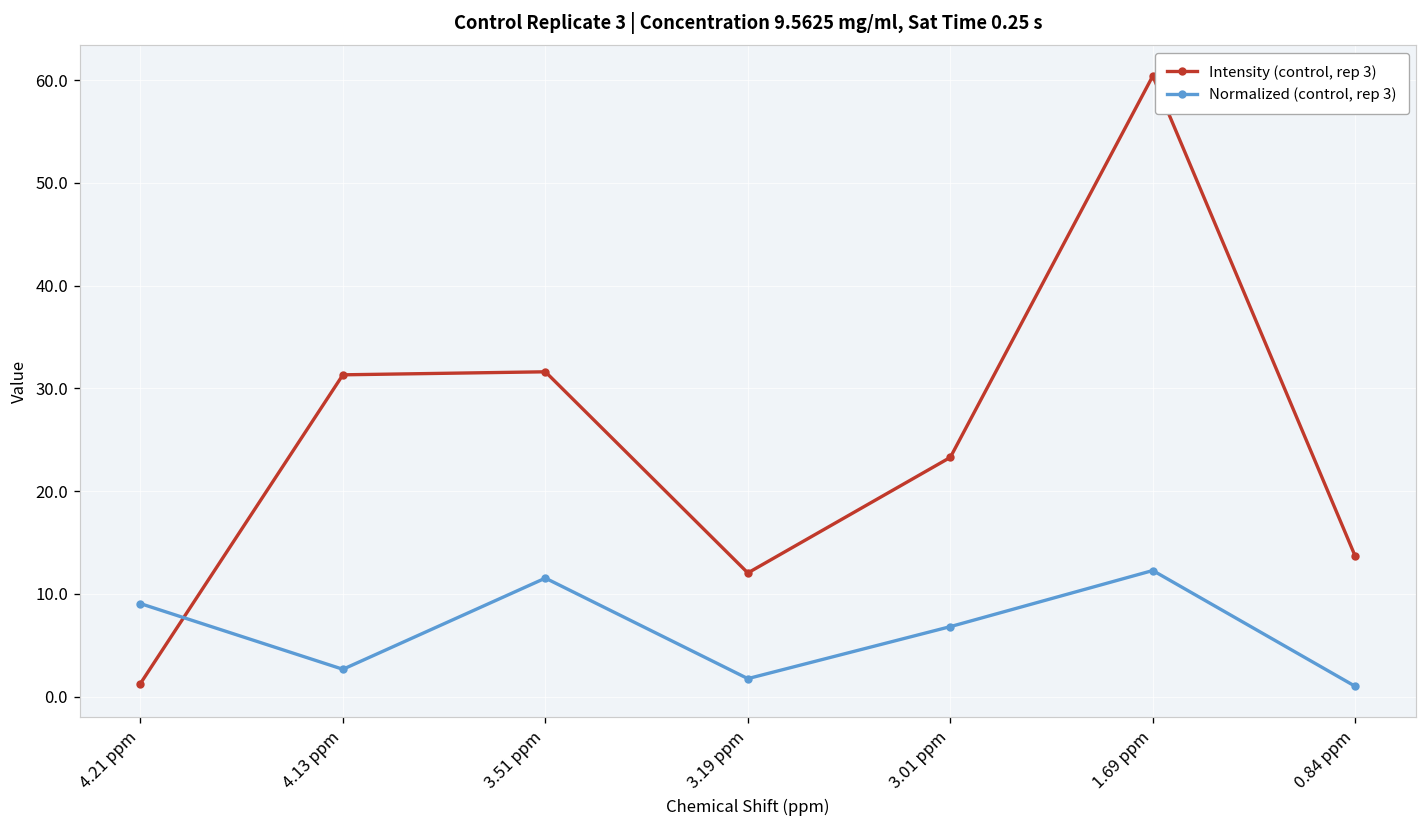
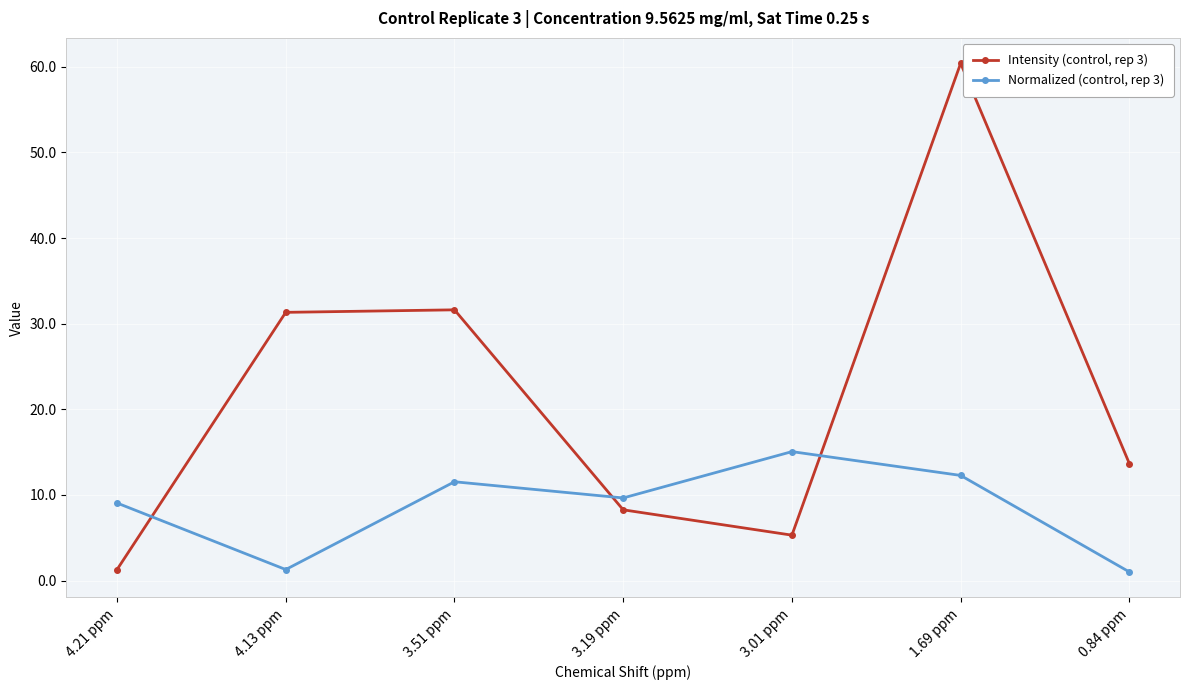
  {
    "Intensity (control, rep 3)": {
      "4.21 ppm": 1,
      "4.13 ppm": 31,
      "3.51 ppm": 32,
-     "3.19 ppm": 12,
-     "3.01 ppm": 23,
+     "3.19 ppm": 8,
+     "3.01 ppm": 5,
      "1.69 ppm": 60,
      "0.84 ppm": 14
    },
    "Normalized (control, rep 3)": {
      "4.21 ppm": 9,
-     "4.13 ppm": 3,
+     "4.13 ppm": 1,
      "3.51 ppm": 12,
-     "3.19 ppm": 2,
-     "3.01 ppm": 7,
+     "3.19 ppm": 10,
+     "3.01 ppm": 15,
      "1.69 ppm": 12,
      "0.84 ppm": 1
    }
  }
